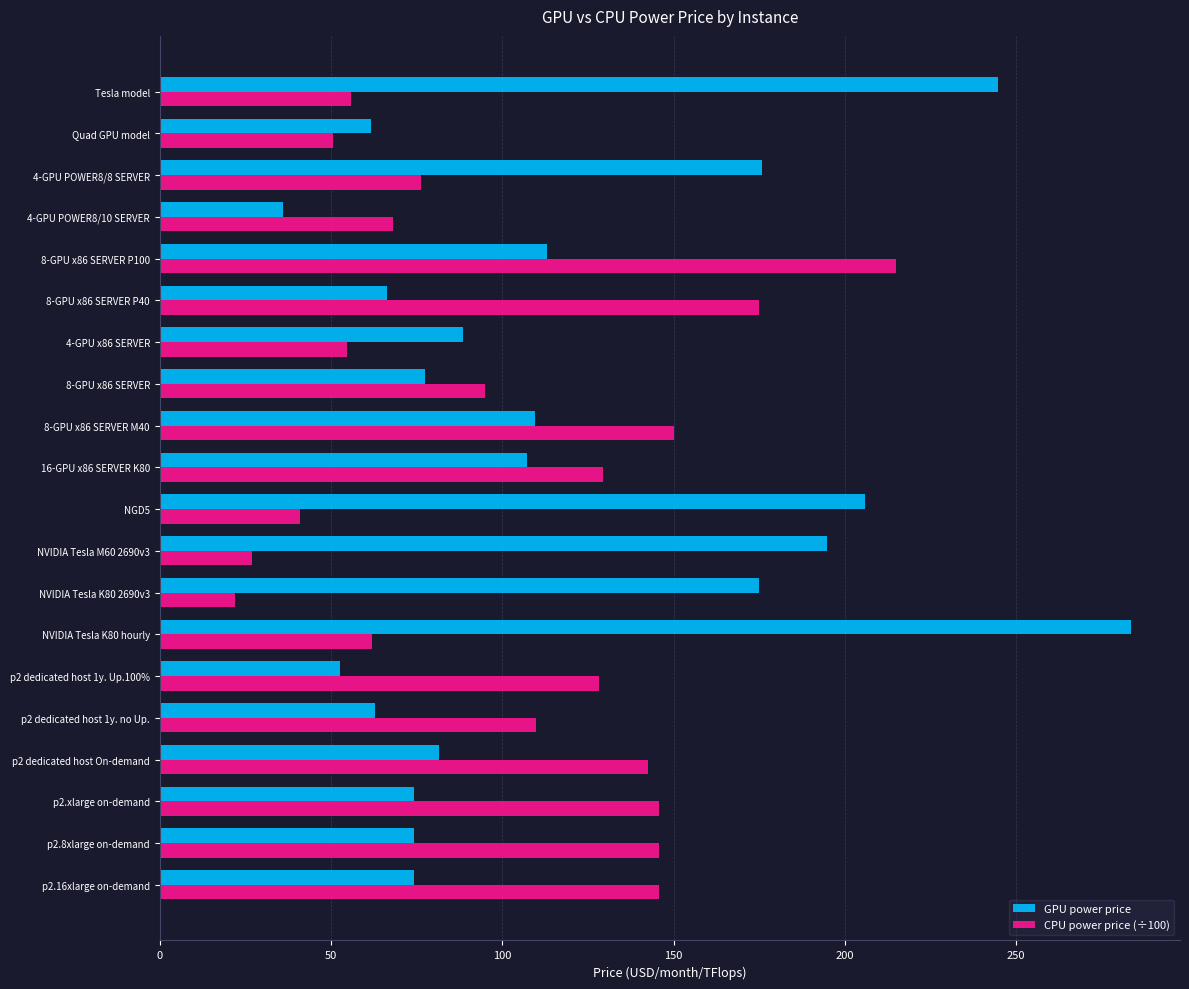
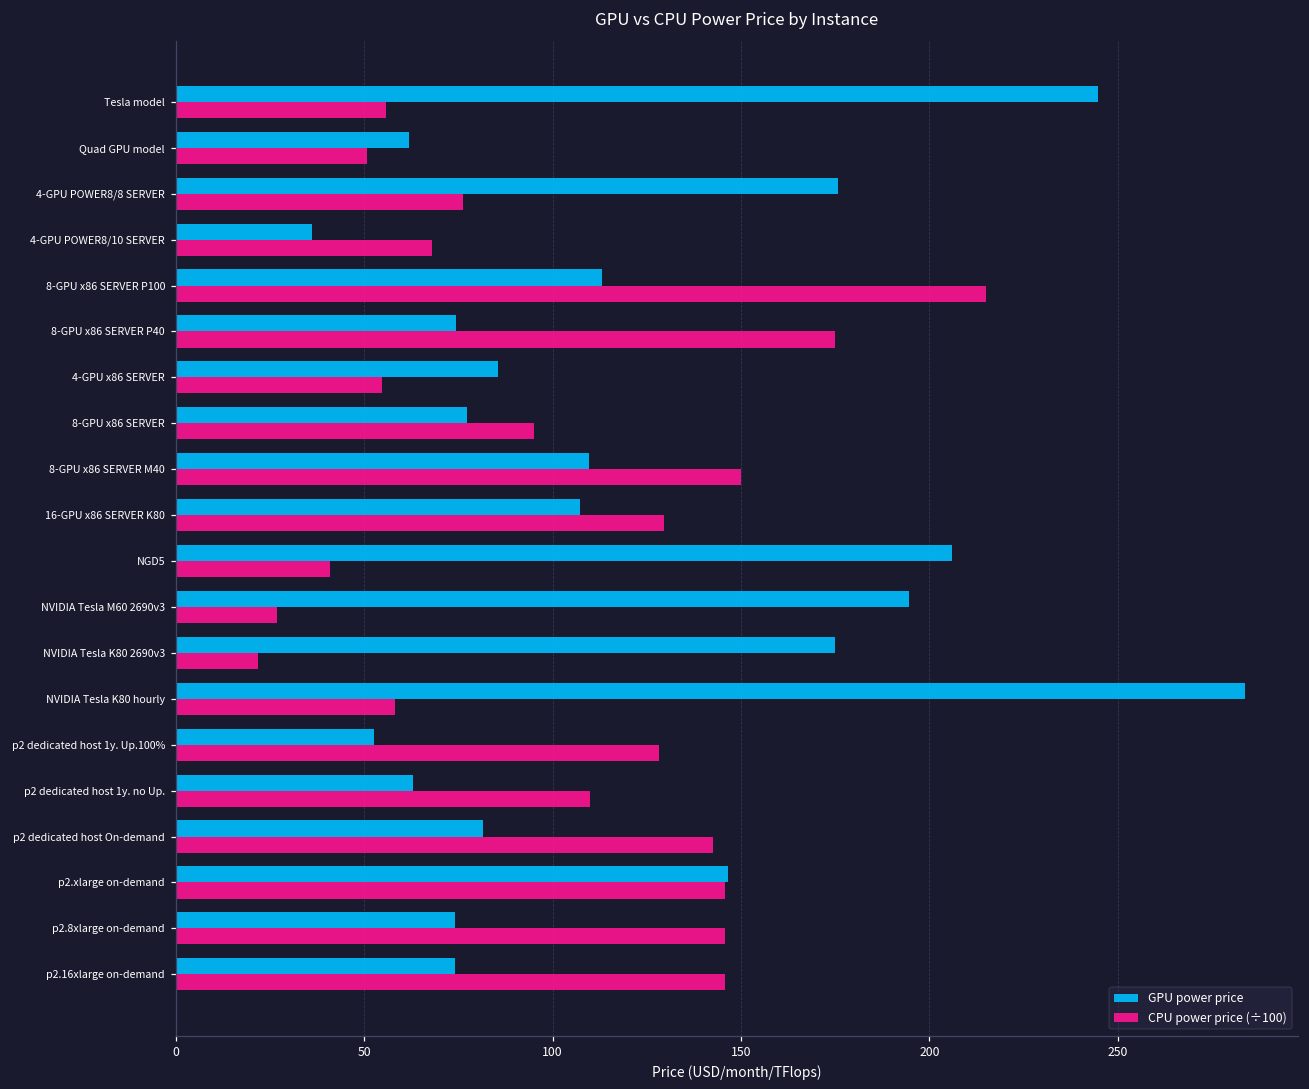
  {
    "GPU power price": {
      "Tesla model": 245,
      "Quad GPU model": 62,
      "4-GPU POWER8/8 SERVER": 176,
      "4-GPU POWER8/10 SERVER": 36,
      "8-GPU x86 SERVER P100": 113,
-     "8-GPU x86 SERVER P40": 66,
-     "4-GPU x86 SERVER": 88,
+     "8-GPU x86 SERVER P40": 74,
+     "4-GPU x86 SERVER": 85,
      "8-GPU x86 SERVER": 77,
      "8-GPU x86 SERVER M40": 110,
      "16-GPU x86 SERVER K80": 107,
      "NGD5": 206,
      "NVIDIA Tesla M60 2690v3": 195,
      "NVIDIA Tesla K80 2690v3": 175,
      "NVIDIA Tesla K80 hourly": 284,
      "p2 dedicated host 1y. Up.100%": 53,
      "p2 dedicated host 1y. no Up.": 63,
      "p2 dedicated host On-demand": 82,
-     "p2.xlarge on-demand": 74,
+     "p2.xlarge on-demand": 146,
      "p2.8xlarge on-demand": 74,
      "p2.16xlarge on-demand": 74
    },
    "CPU power price (÷100)": {
      "Tesla model": 56,
      "Quad GPU model": 51,
      "4-GPU POWER8/8 SERVER": 76,
      "4-GPU POWER8/10 SERVER": 68,
      "8-GPU x86 SERVER P100": 215,
      "8-GPU x86 SERVER P40": 175,
      "4-GPU x86 SERVER": 55,
      "8-GPU x86 SERVER": 95,
      "8-GPU x86 SERVER M40": 150,
      "16-GPU x86 SERVER K80": 129,
      "NGD5": 41,
      "NVIDIA Tesla M60 2690v3": 27,
      "NVIDIA Tesla K80 2690v3": 22,
-     "NVIDIA Tesla K80 hourly": 62,
+     "NVIDIA Tesla K80 hourly": 58,
      "p2 dedicated host 1y. Up.100%": 128,
      "p2 dedicated host 1y. no Up.": 110,
      "p2 dedicated host On-demand": 143,
      "p2.xlarge on-demand": 146,
      "p2.8xlarge on-demand": 146,
      "p2.16xlarge on-demand": 146
    }
  }
